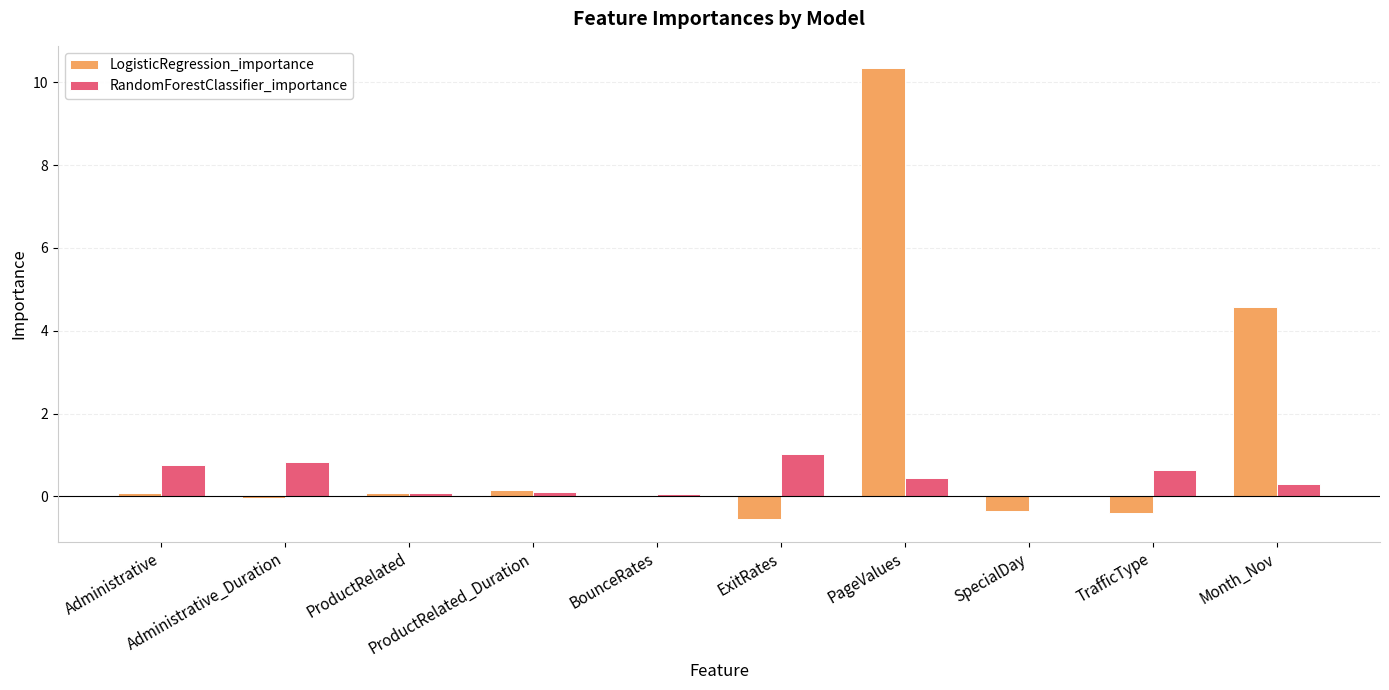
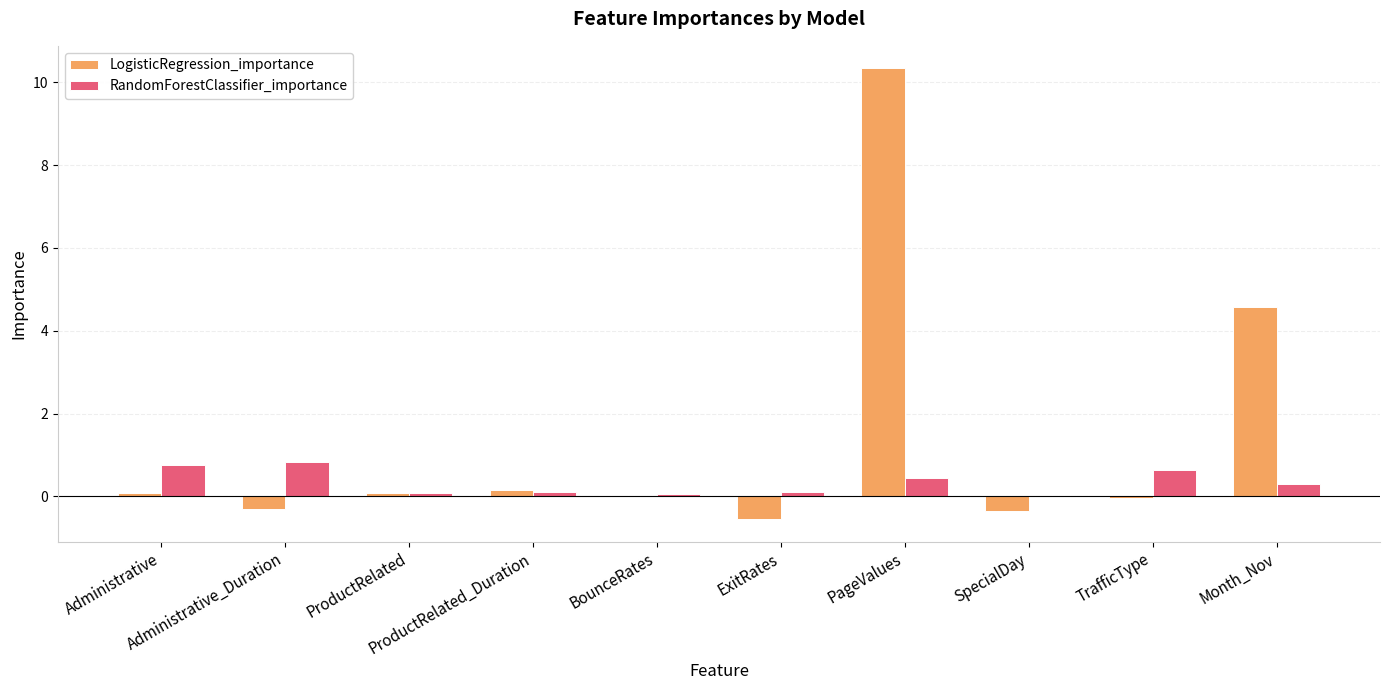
  {
    "LogisticRegression_importance": {
      "Administrative": 0.1,
-     "Administrative_Duration": 0.0,
+     "Administrative_Duration": -0.3,
      "ProductRelated": 0.1,
      "ProductRelated_Duration": 0.1,
      "ExitRates": -0.5,
      "PageValues": 10.3,
      "SpecialDay": -0.4,
-     "TrafficType": -0.4,
+     "TrafficType": 0.0,
      "Month_Nov": 4.6
    },
    "RandomForestClassifier_importance": {
      "Administrative": 0.8,
      "Administrative_Duration": 0.8,
      "ProductRelated": 0.1,
      "ProductRelated_Duration": 0.1,
-     "ExitRates": 1.0,
+     "ExitRates": 0.1,
      "PageValues": 0.4,
      "TrafficType": 0.6,
      "Month_Nov": 0.3
    }
  }
